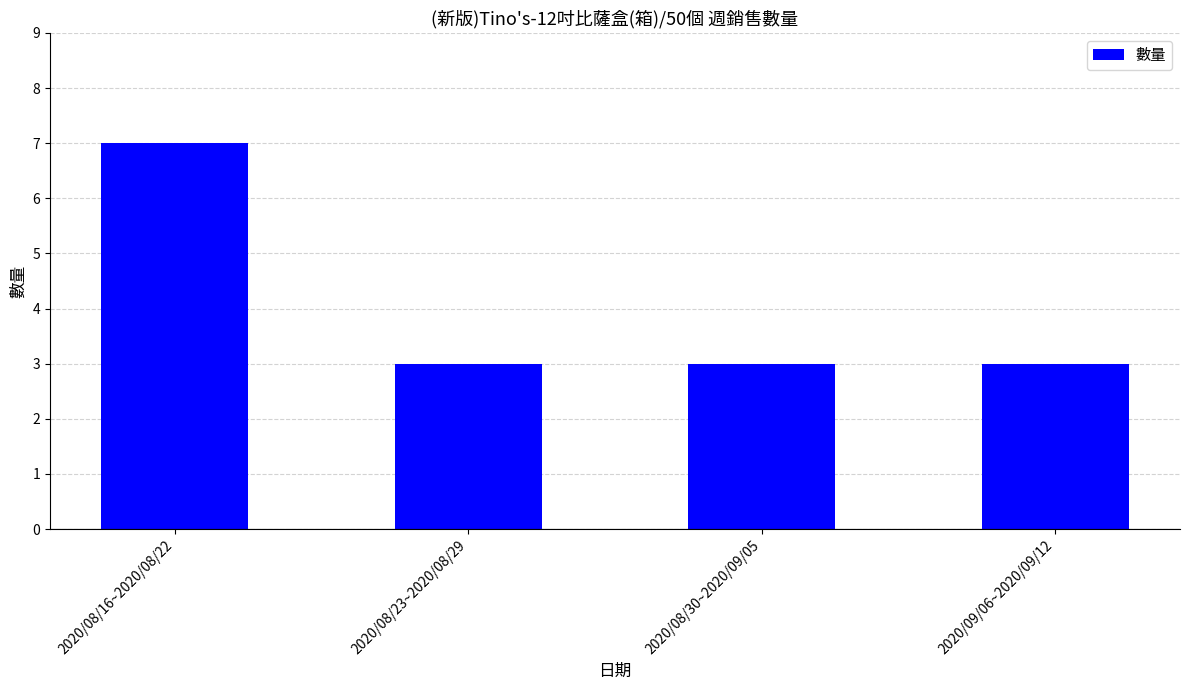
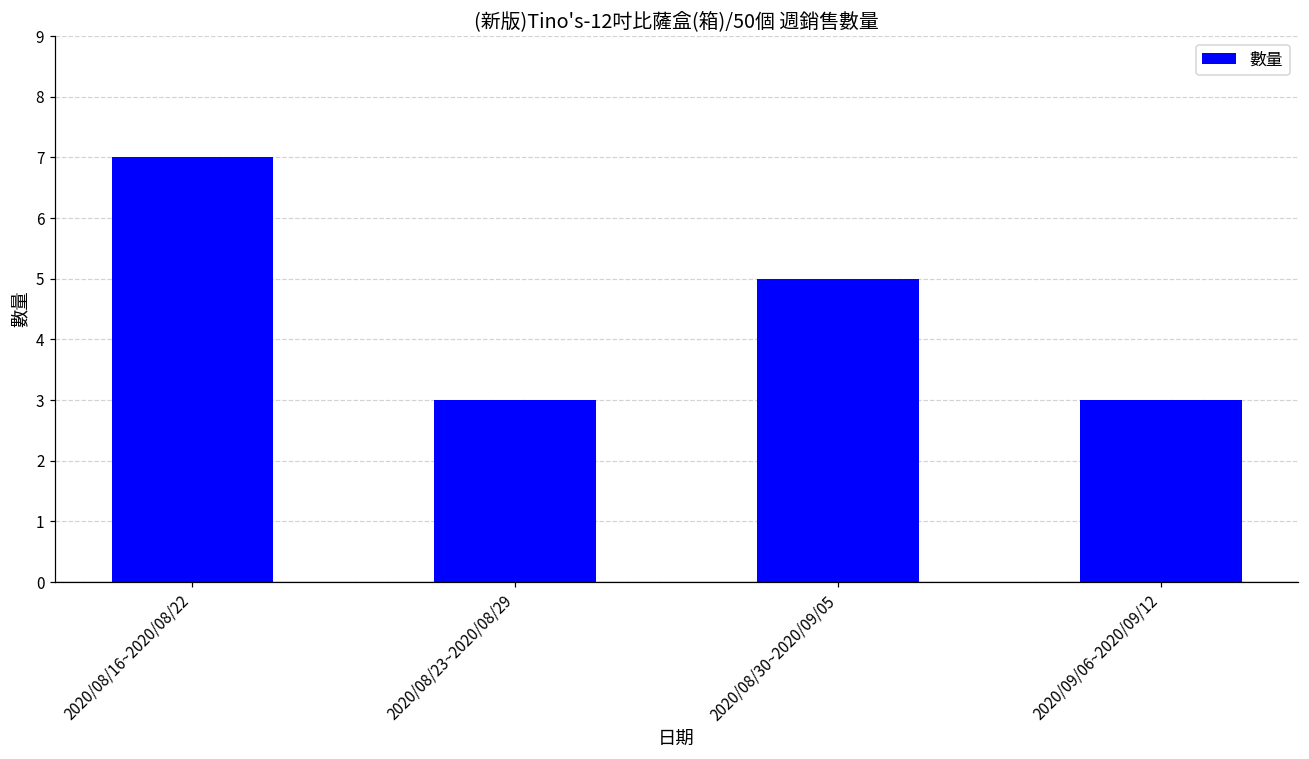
  {
    "2020/08/16~2020/08/22": 7,
    "2020/08/23~2020/08/29": 3,
-   "2020/08/30~2020/09/05": 3,
+   "2020/08/30~2020/09/05": 5,
    "2020/09/06~2020/09/12": 3
  }
